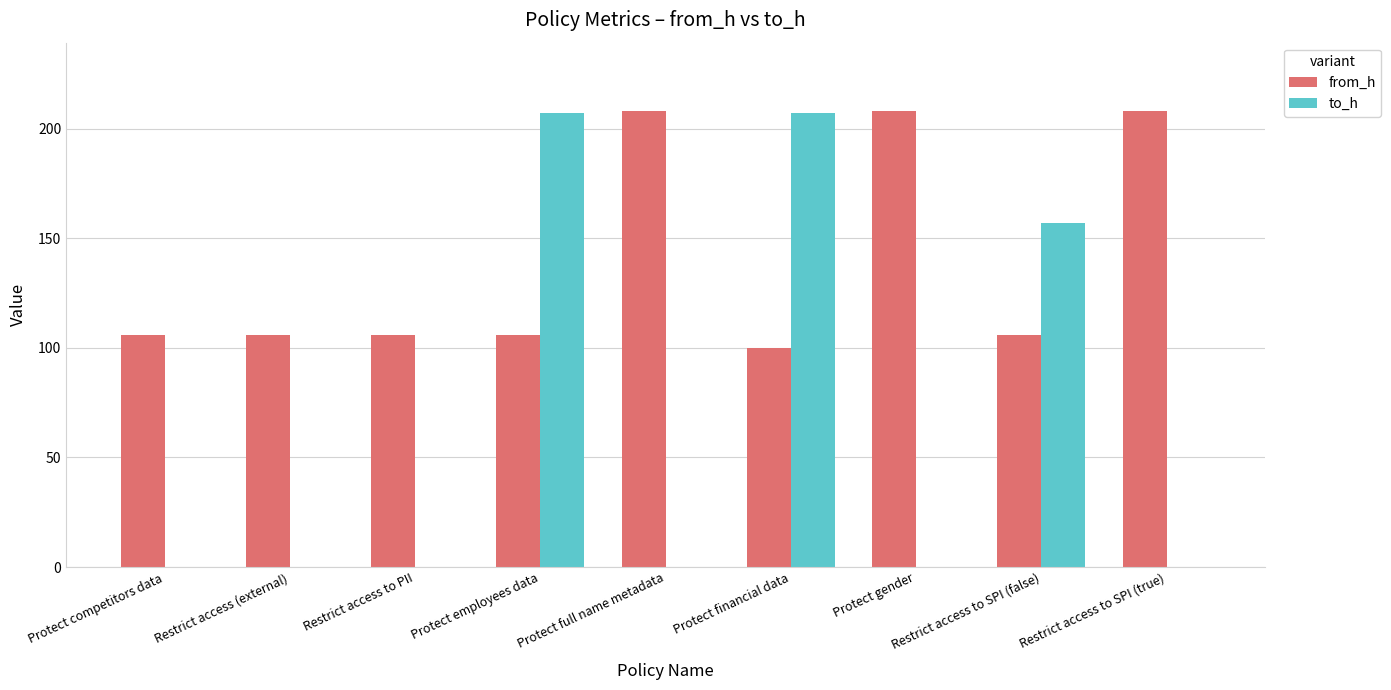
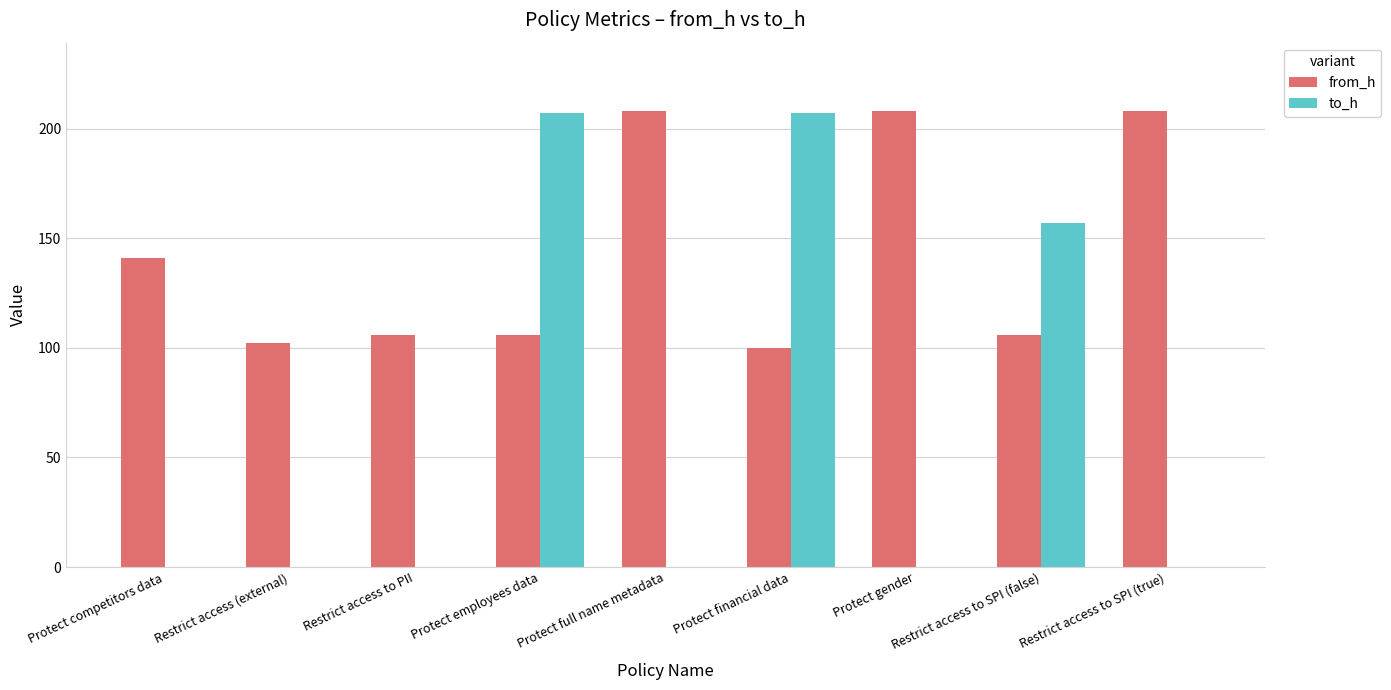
  {
    "from_h": {
-     "Protect competitors data": 106,
-     "Restrict access (external)": 106,
+     "Protect competitors data": 141,
+     "Restrict access (external)": 102,
      "Restrict access to PII": 106,
      "Protect employees data": 106,
      "Protect full name metadata": 208,
      "Protect financial data": 100,
      "Protect gender": 208,
      "Restrict access to SPI (false)": 106,
      "Restrict access to SPI (true)": 208
    },
    "to_h": {
      "Protect competitors data": 0,
      "Restrict access (external)": 0,
      "Restrict access to PII": 0,
      "Protect employees data": 207,
      "Protect full name metadata": 0,
      "Protect financial data": 207,
      "Protect gender": 0,
      "Restrict access to SPI (false)": 157,
      "Restrict access to SPI (true)": 0
    }
  }
